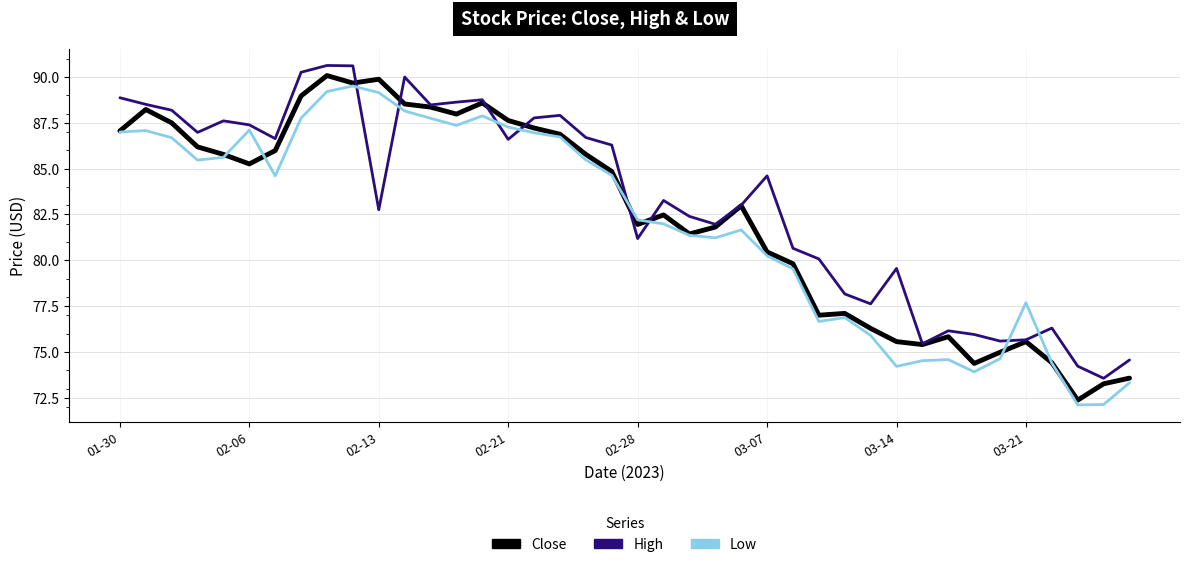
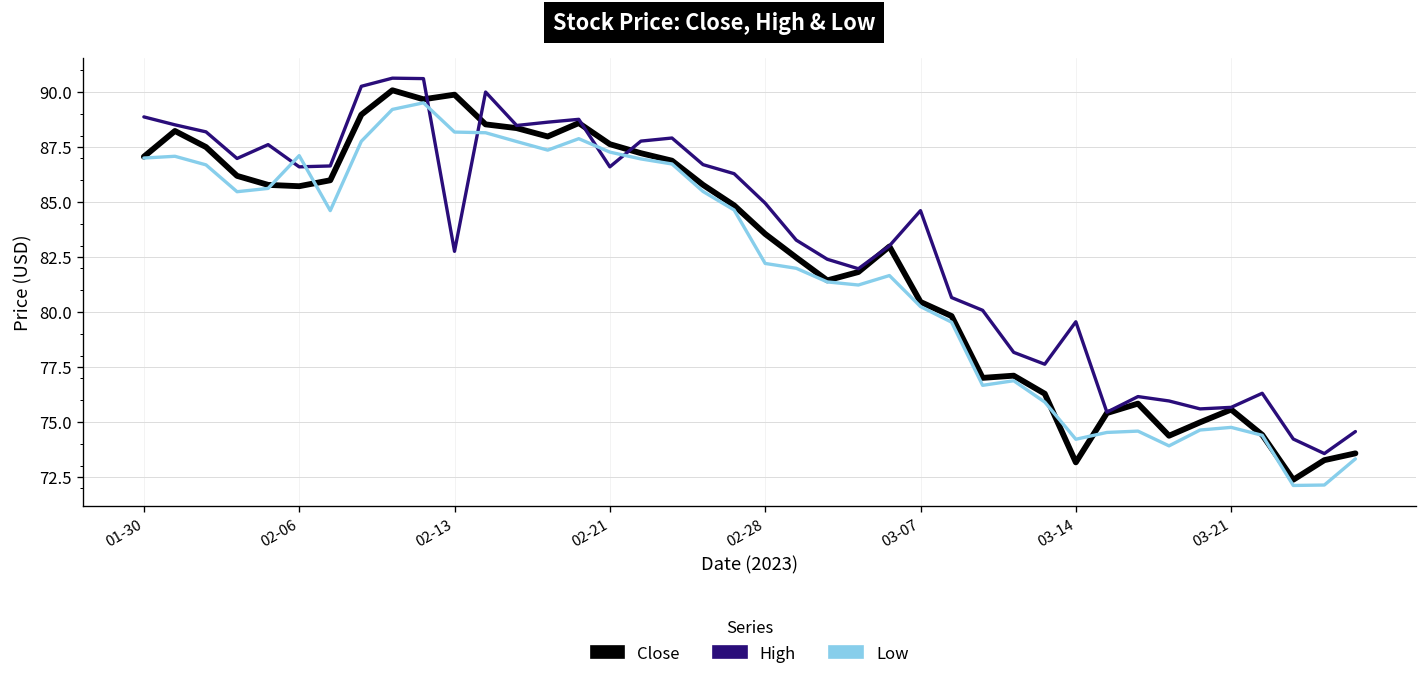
  {
    "Close": {
-     "02-06": 85.3,
+     "02-06": 85.7,
      "02-13": 89.9,
      "02-21": 87.6,
-     "02-28": 82.0,
+     "02-28": 83.5,
      "03-07": 80.5,
-     "03-14": 75.6
+     "03-14": 73.2
    },
    "High": {
      "01-30": 88.9,
-     "02-06": 87.4,
+     "02-06": 86.6,
      "02-13": 82.8,
      "02-21": 86.6,
-     "02-28": 81.2,
+     "02-28": 84.9,
      "03-07": 84.6,
      "03-14": 79.6
    },
    "Low": {
      "02-06": 87.1,
-     "02-13": 89.1,
+     "02-13": 88.2,
      "02-21": 87.3,
      "02-28": 82.2,
      "03-07": 80.2,
      "03-14": 74.2,
-     "03-21": 77.7
+     "03-21": 74.8
    }
  }
